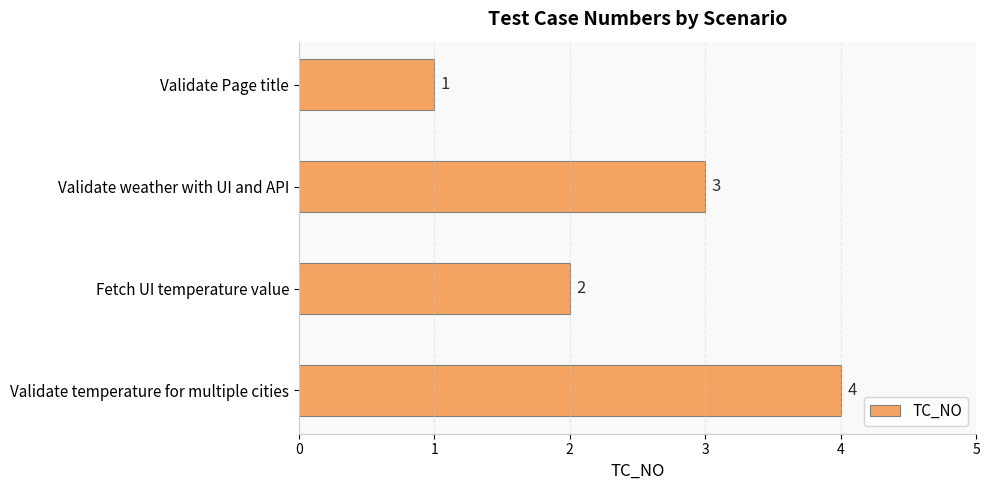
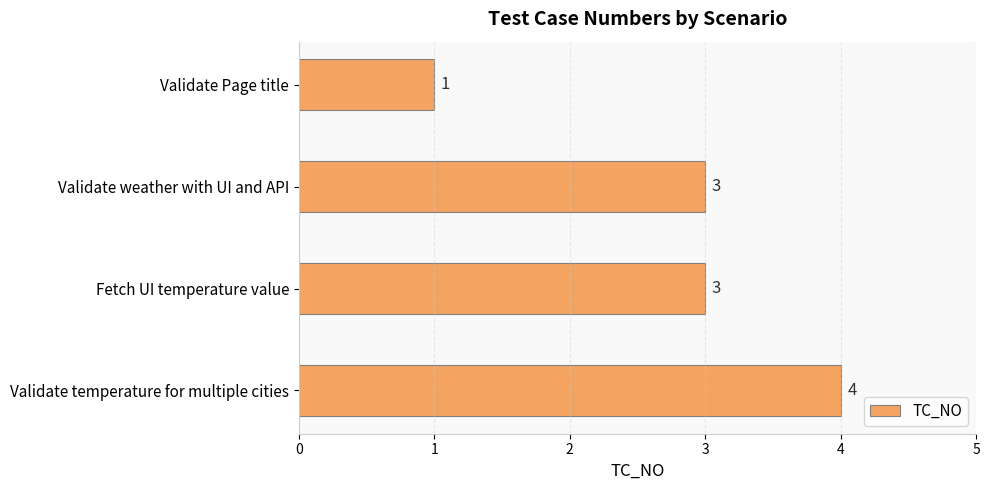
  {
    "Validate Page title": 1,
    "Validate weather with UI and API": 3,
-   "Fetch UI temperature value": 2,
+   "Fetch UI temperature value": 3,
    "Validate temperature for multiple cities": 4
  }
